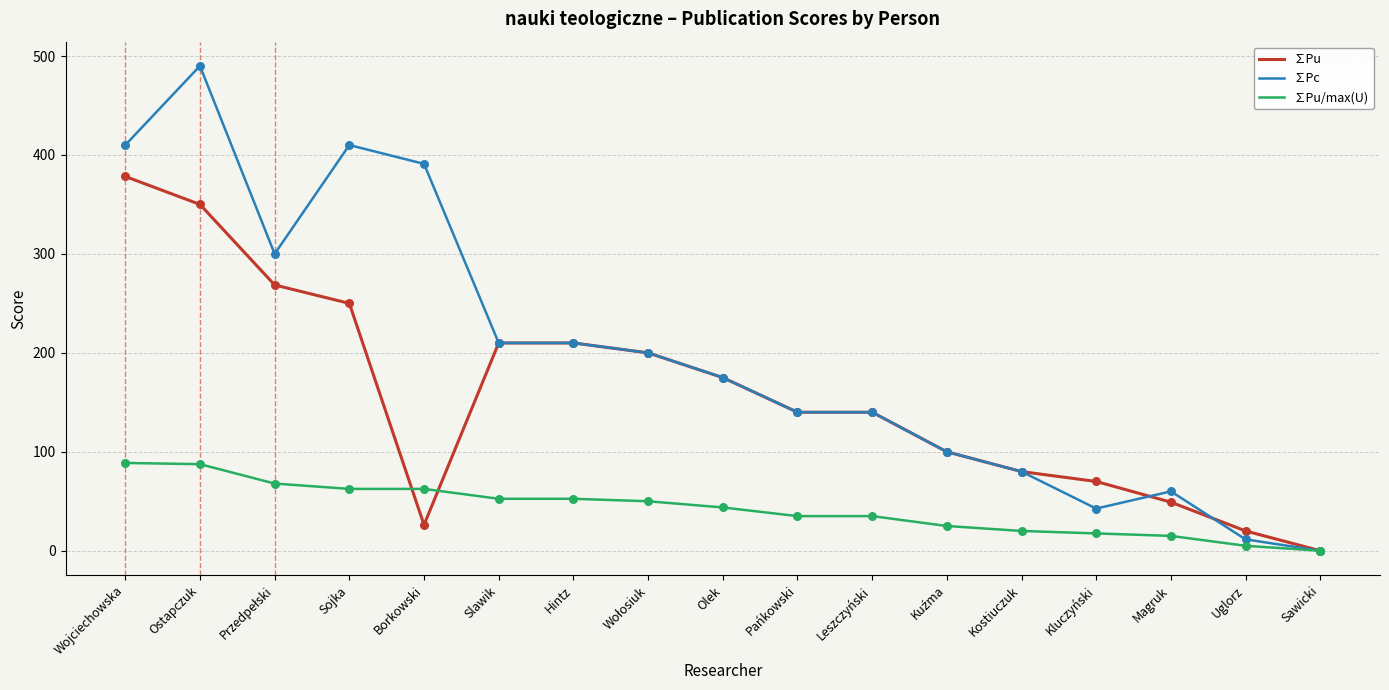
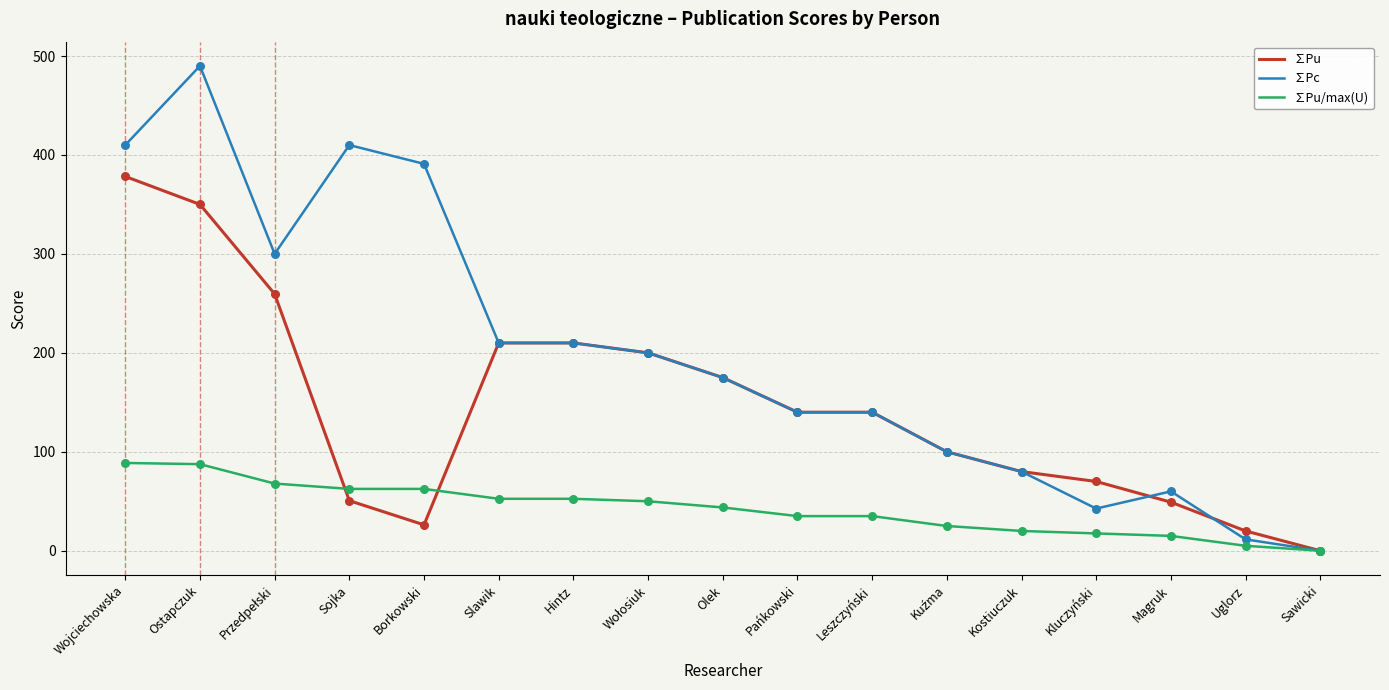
  {
    "∑Pu": {
      "Wojciechowska": 380,
      "Ostapczuk": 350,
-     "Przedpełski": 270,
-     "Sojka": 250,
+     "Przedpełski": 260,
+     "Sojka": 50,
      "Borkowski": 30,
      "Kluczyński": 70,
      "Magruk": 50,
      "Uglorz": 20
    },
    "∑Pc": {
      "Wojciechowska": 410,
      "Ostapczuk": 490,
      "Przedpełski": 300,
      "Sojka": 410,
      "Borkowski": 390,
      "Kluczyński": 40,
      "Magruk": 60,
      "Uglorz": 10
    },
    "∑Pu/max(U)": {
      "Wojciechowska": 90,
      "Ostapczuk": 90,
      "Przedpełski": 70,
      "Sojka": 60,
      "Borkowski": 60,
      "Slawik": 50,
      "Hintz": 50,
      "Wołosiuk": 50,
      "Olek": 40,
      "Pańkowski": 40,
      "Leszczyński": 30,
      "Kuźma": 30,
      "Kostiuczuk": 20,
      "Kluczyński": 20,
      "Magruk": 20,
      "Uglorz": 10
    }
  }
